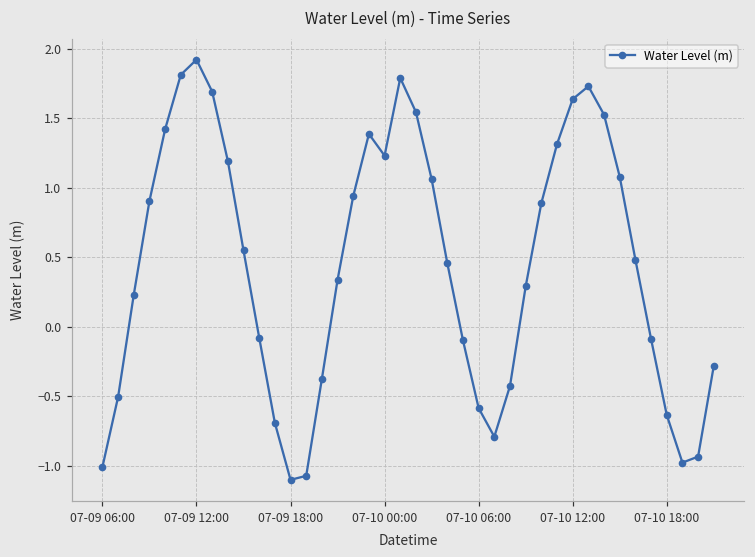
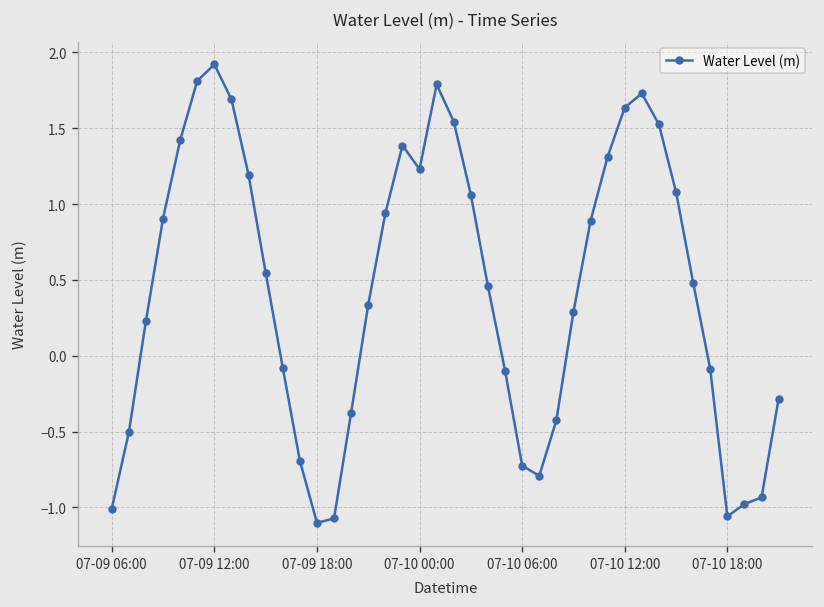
  {
    "07-09 06:00": -1.01,
    "07-09 12:00": 1.92,
    "07-09 18:00": -1.10,
    "07-10 00:00": 1.23,
-   "07-10 06:00": -0.59,
+   "07-10 06:00": -0.72,
    "07-10 12:00": 1.64,
-   "07-10 18:00": -0.64
+   "07-10 18:00": -1.06
  }
